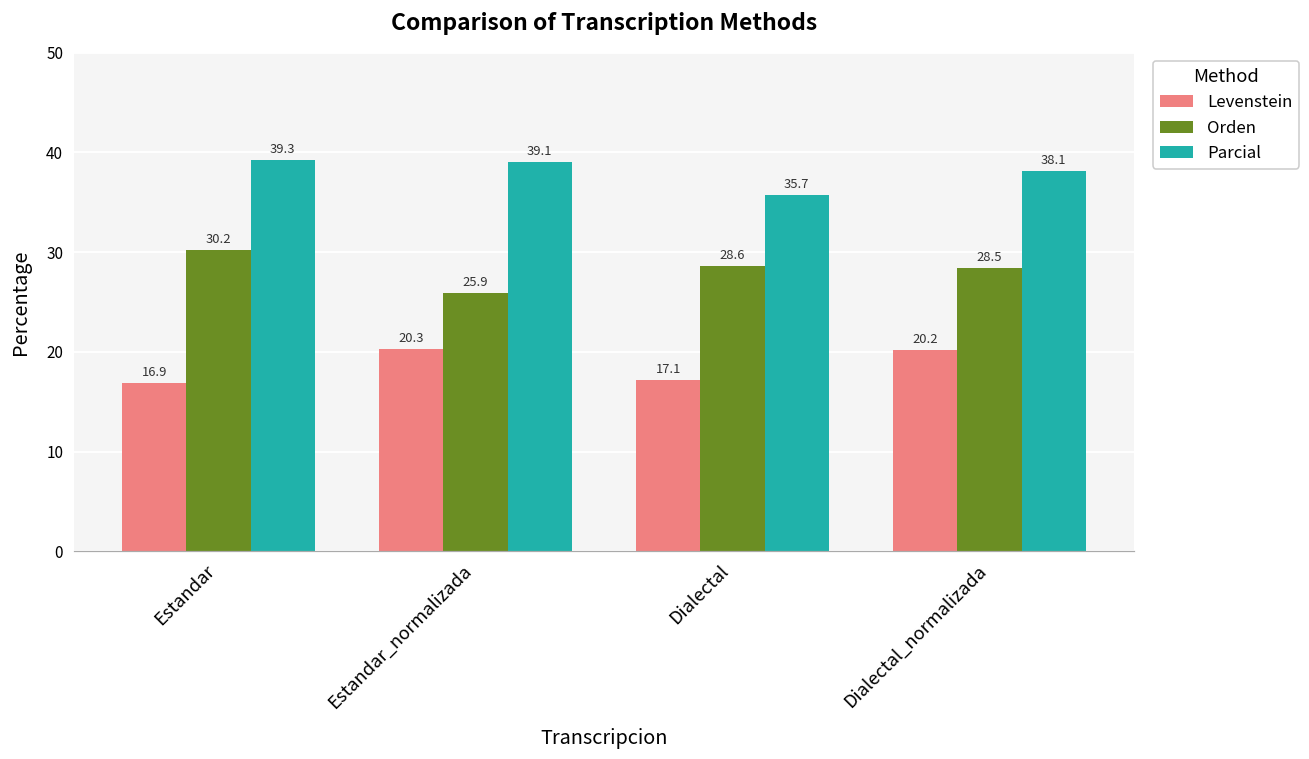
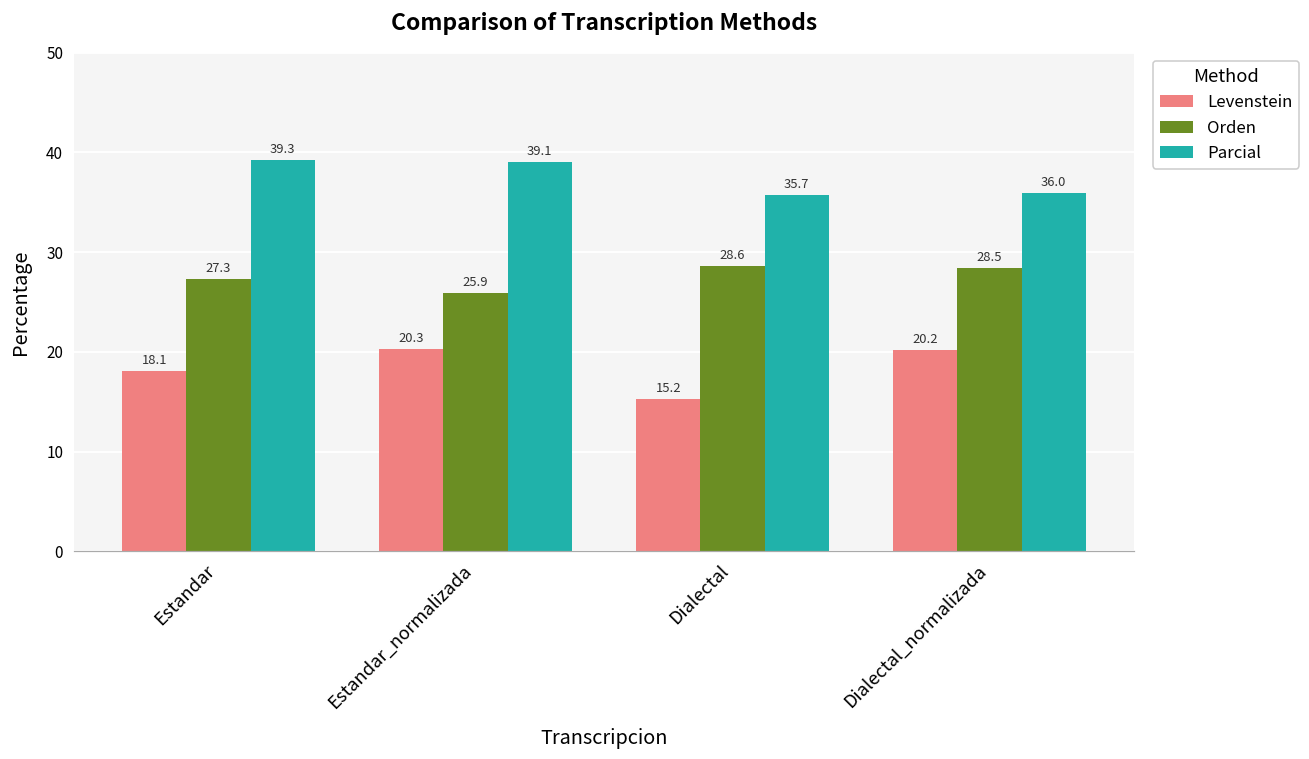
  {
    "Levenstein": {
-     "Estandar": 16.9,
+     "Estandar": 18.1,
      "Estandar_normalizada": 20.3,
-     "Dialectal": 17.1,
+     "Dialectal": 15.2,
      "Dialectal_normalizada": 20.2
    },
    "Orden": {
-     "Estandar": 30.2,
+     "Estandar": 27.3,
      "Estandar_normalizada": 25.9,
      "Dialectal": 28.6,
      "Dialectal_normalizada": 28.5
    },
    "Parcial": {
      "Estandar": 39.3,
      "Estandar_normalizada": 39.1,
      "Dialectal": 35.7,
-     "Dialectal_normalizada": 38.1
+     "Dialectal_normalizada": 36.0
    }
  }
